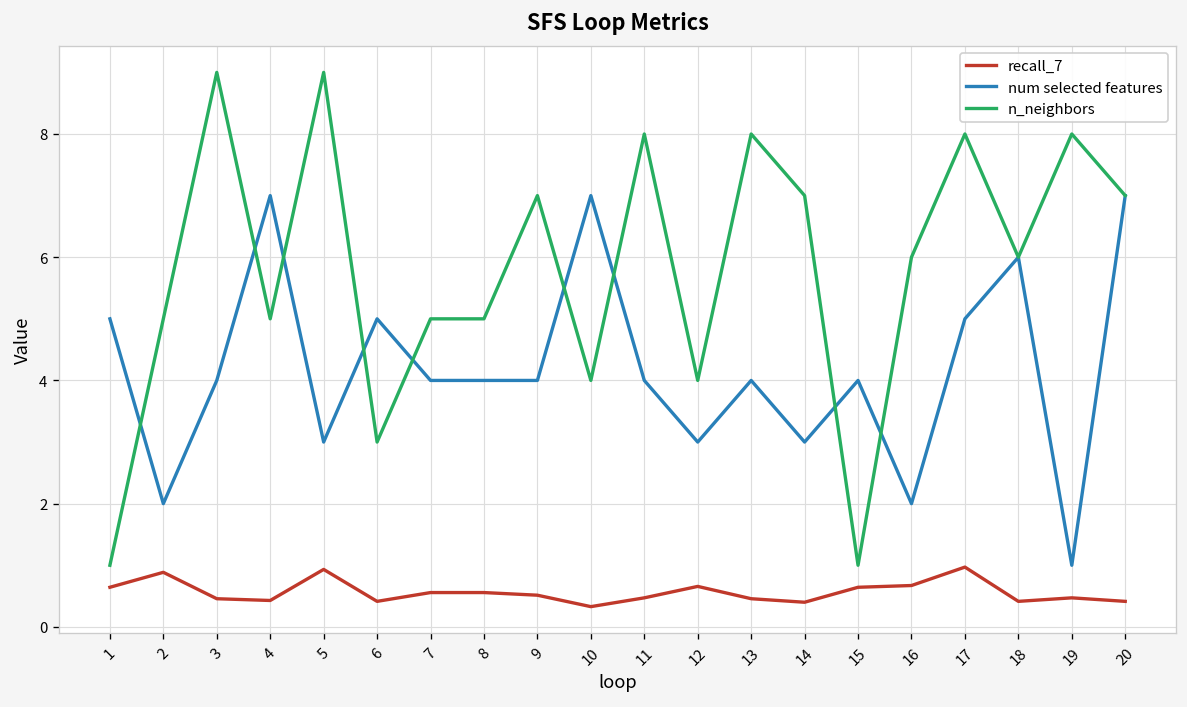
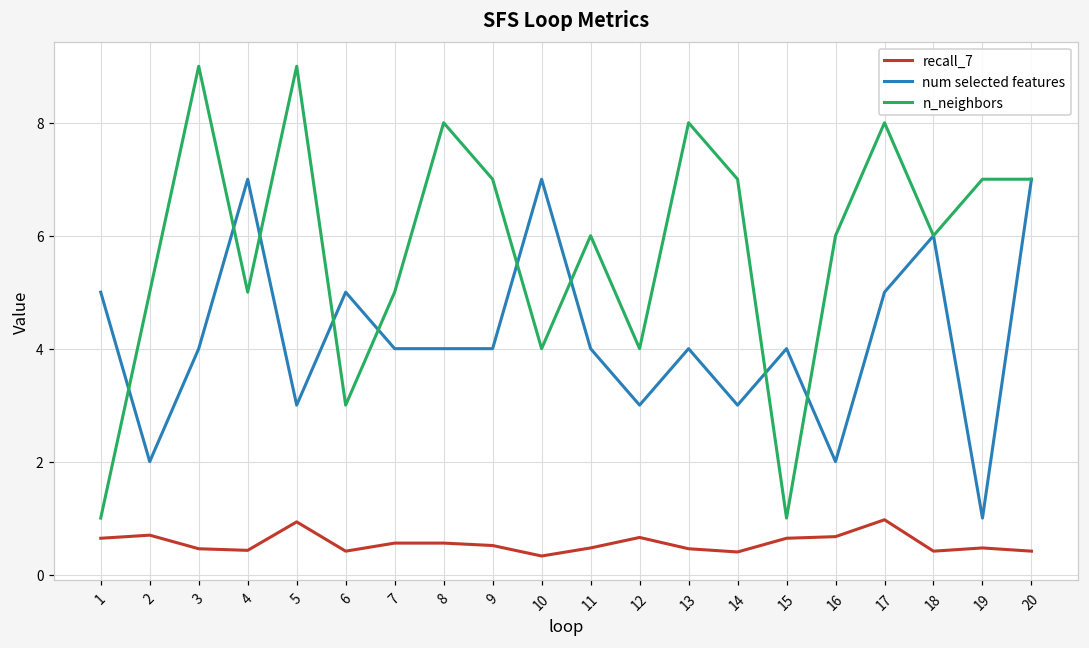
  {
    "recall_7": {
      "1": 0.6,
-     "2": 0.9,
+     "2": 0.7,
      "3": 0.5,
      "4": 0.4,
      "5": 0.9,
      "6": 0.4,
      "7": 0.6,
      "8": 0.6,
      "9": 0.5,
      "10": 0.3,
      "11": 0.5,
      "12": 0.7,
      "13": 0.5,
      "14": 0.4,
      "15": 0.6,
      "16": 0.7,
      "17": 1.0,
      "18": 0.4,
      "19": 0.5,
      "20": 0.4
    },
    "num selected features": {
      "1": 5.0,
      "2": 2.0,
      "3": 4.0,
      "4": 7.0,
      "5": 3.0,
      "6": 5.0,
      "7": 4.0,
      "8": 4.0,
      "9": 4.0,
      "10": 7.0,
      "11": 4.0,
      "12": 3.0,
      "13": 4.0,
      "14": 3.0,
      "15": 4.0,
      "16": 2.0,
      "17": 5.0,
      "19": 1.0
    },
    "n_neighbors": {
      "1": 1,
      "2": 5,
      "3": 9,
      "4": 5,
      "5": 9,
      "6": 3,
      "7": 5,
-     "8": 5,
+     "8": 8,
      "9": 7,
      "10": 4,
-     "11": 8,
+     "11": 6,
      "12": 4,
      "13": 8,
      "14": 7,
      "15": 1,
      "16": 6,
      "17": 8,
-     "19": 8
+     "19": 7
    }
  }
